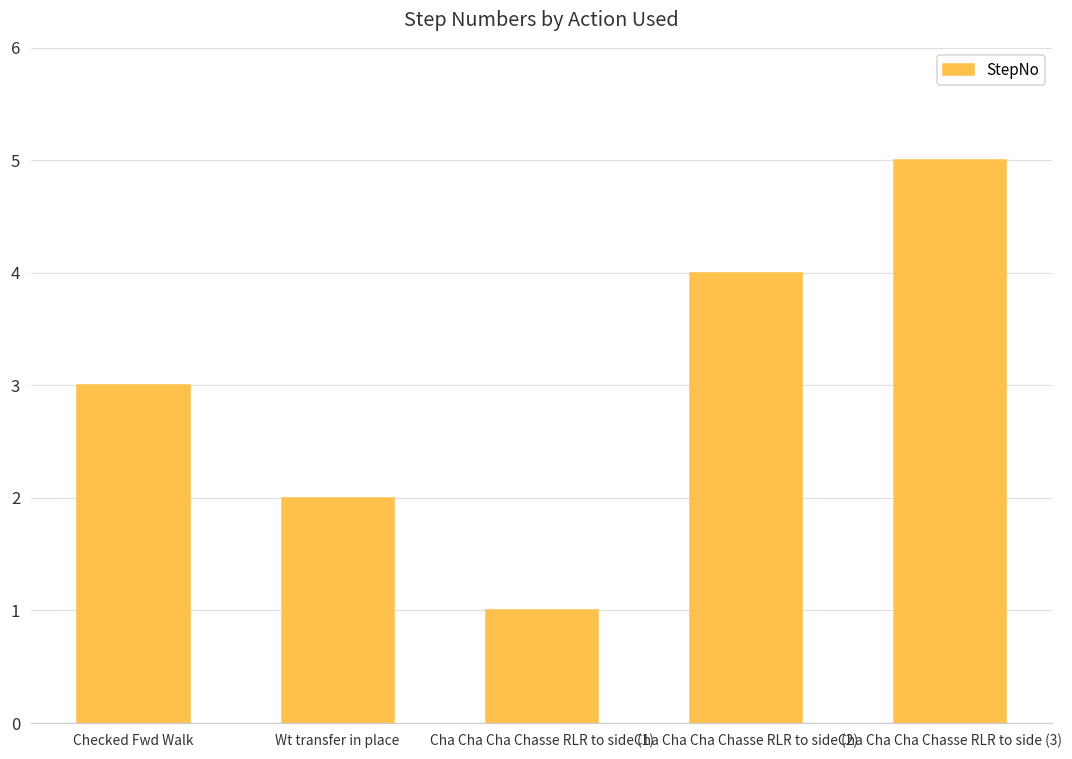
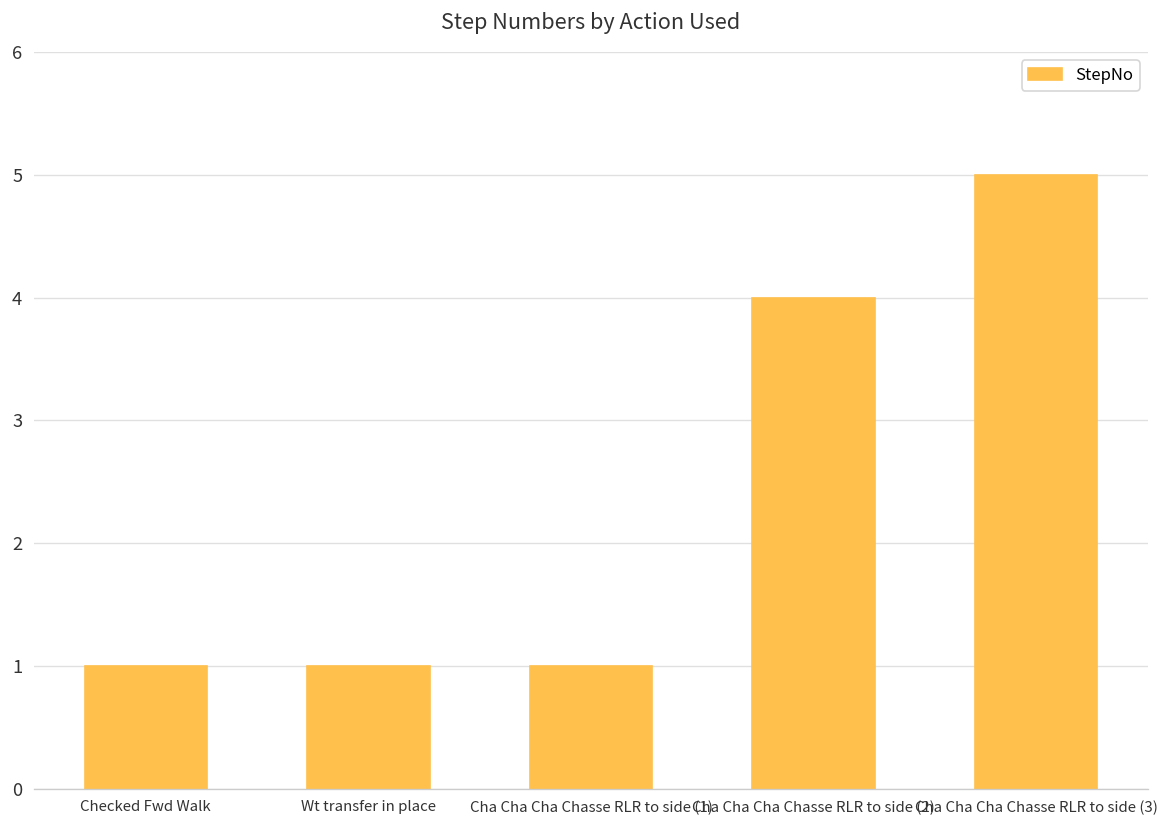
  {
-   "Checked Fwd Walk": 3,
-   "Wt transfer in place": 2,
+   "Checked Fwd Walk": 1,
+   "Wt transfer in place": 1,
    "Cha Cha Cha Chasse RLR to side (1)": 1,
    "Cha Cha Cha Chasse RLR to side (2)": 4,
    "Cha Cha Cha Chasse RLR to side (3)": 5
  }
